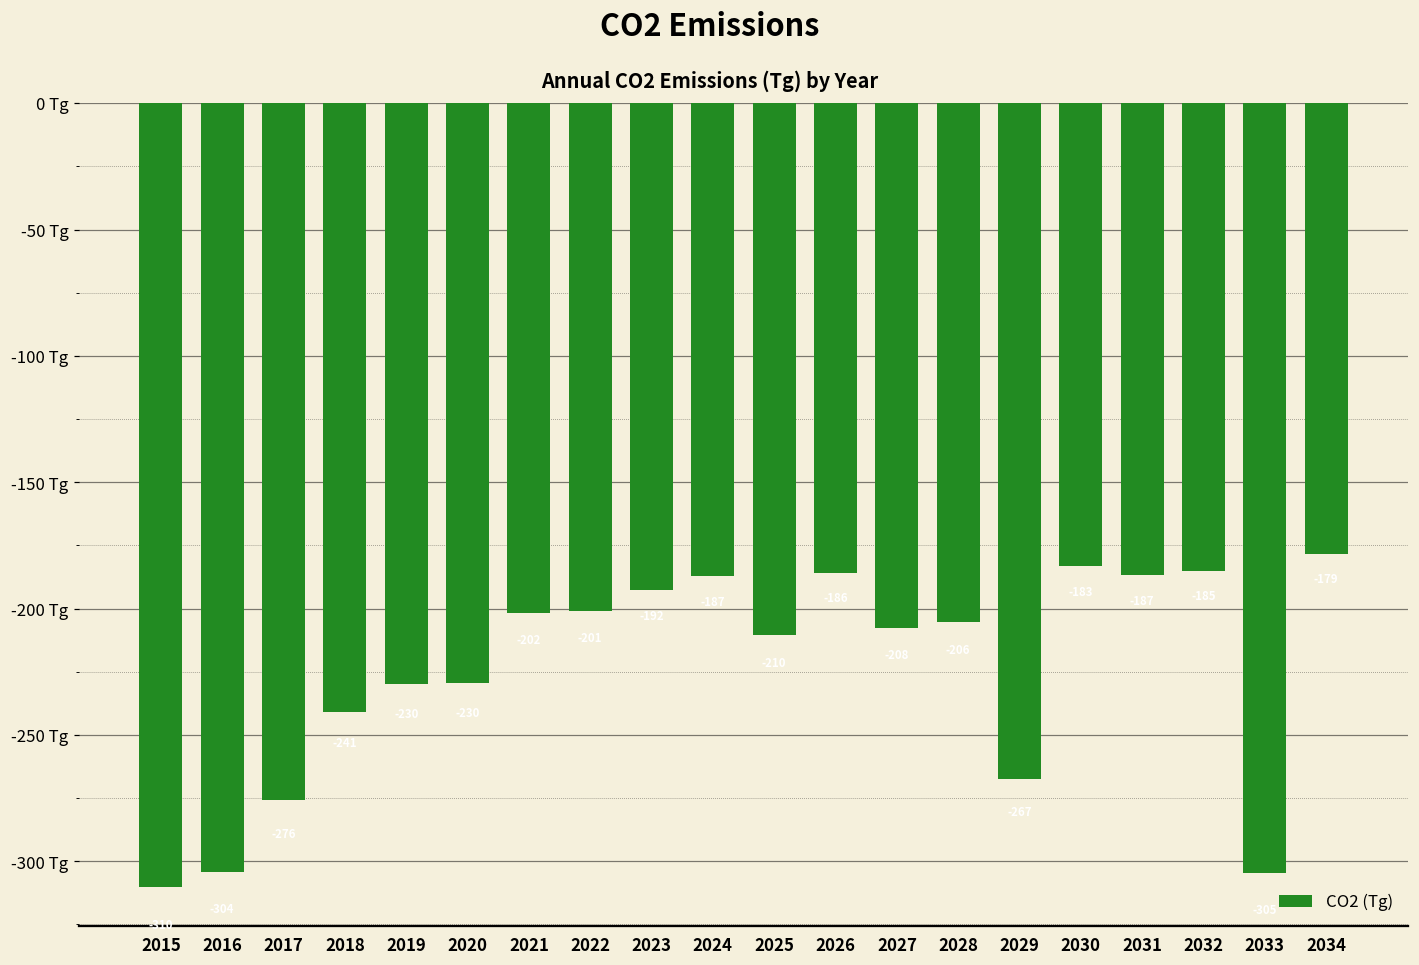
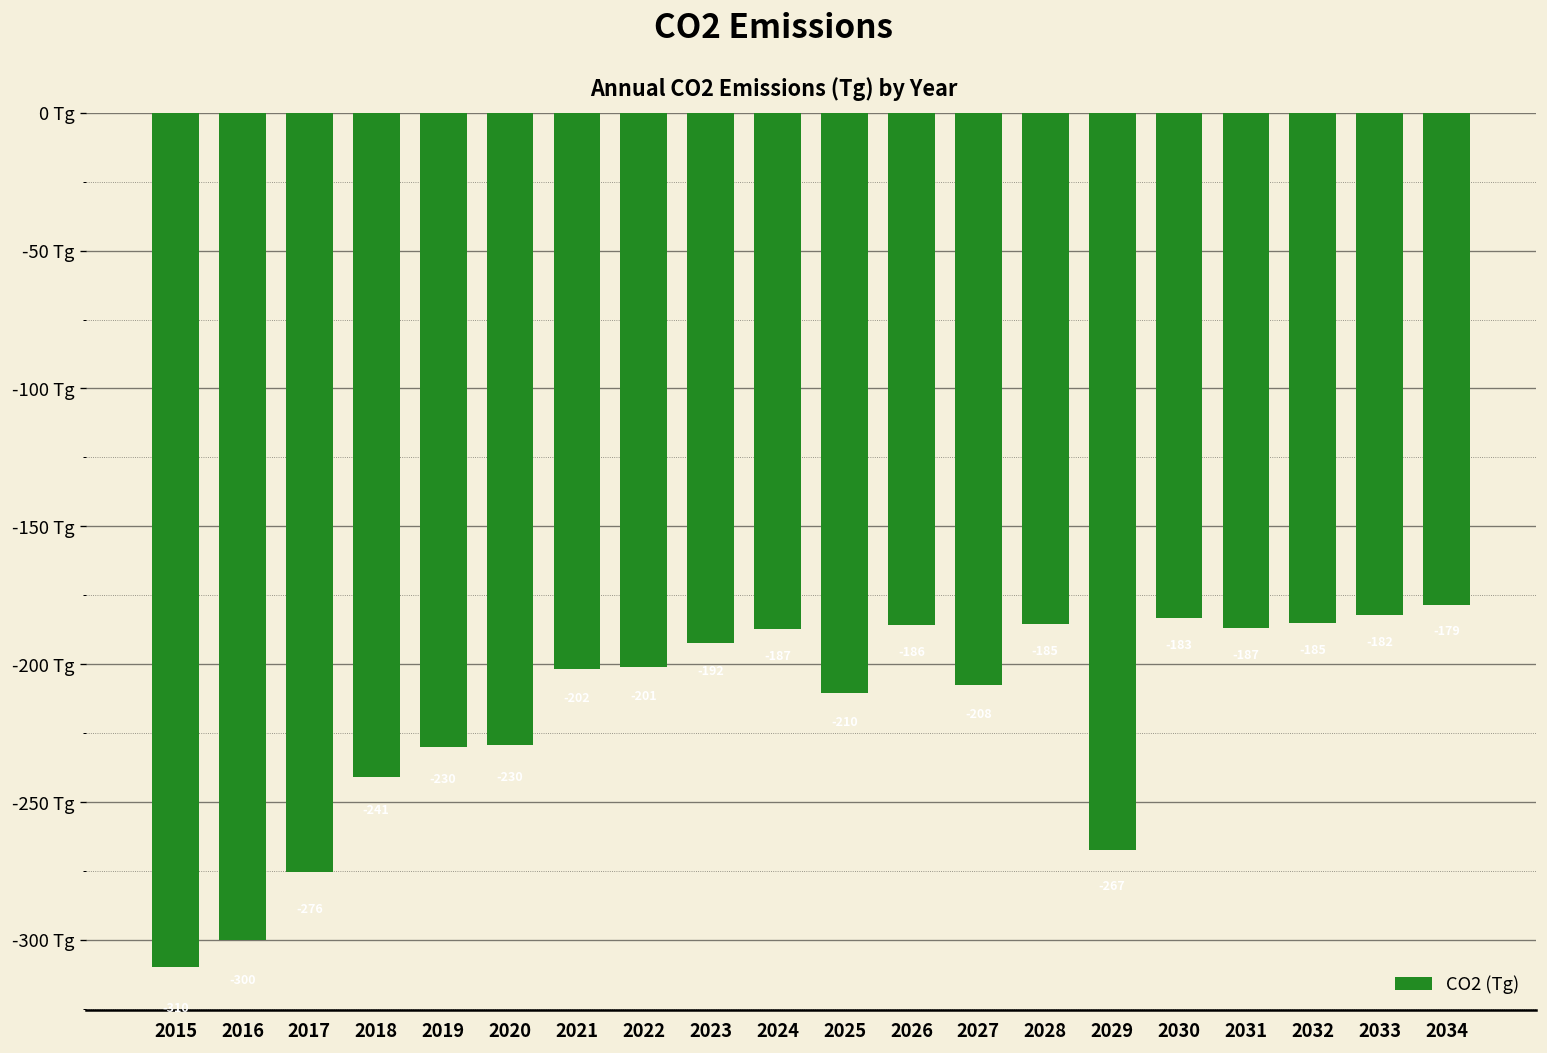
  {
    "2015": "-310 Tg",
-   "2016": "-304 Tg",
+   "2016": "-300 Tg",
    "2017": "-276 Tg",
    "2018": "-241 Tg",
    "2019": "-230 Tg",
    "2020": "-230 Tg",
    "2021": "-202 Tg",
    "2022": "-201 Tg",
    "2023": "-193 Tg",
    "2024": "-187 Tg",
    "2025": "-210 Tg",
    "2026": "-186 Tg",
    "2027": "-208 Tg",
-   "2028": "-206 Tg",
+   "2028": "-185 Tg",
    "2029": "-267 Tg",
    "2030": "-183 Tg",
    "2031": "-187 Tg",
    "2032": "-185 Tg",
-   "2033": "-305 Tg",
+   "2033": "-182 Tg",
    "2034": "-179 Tg"
  }
